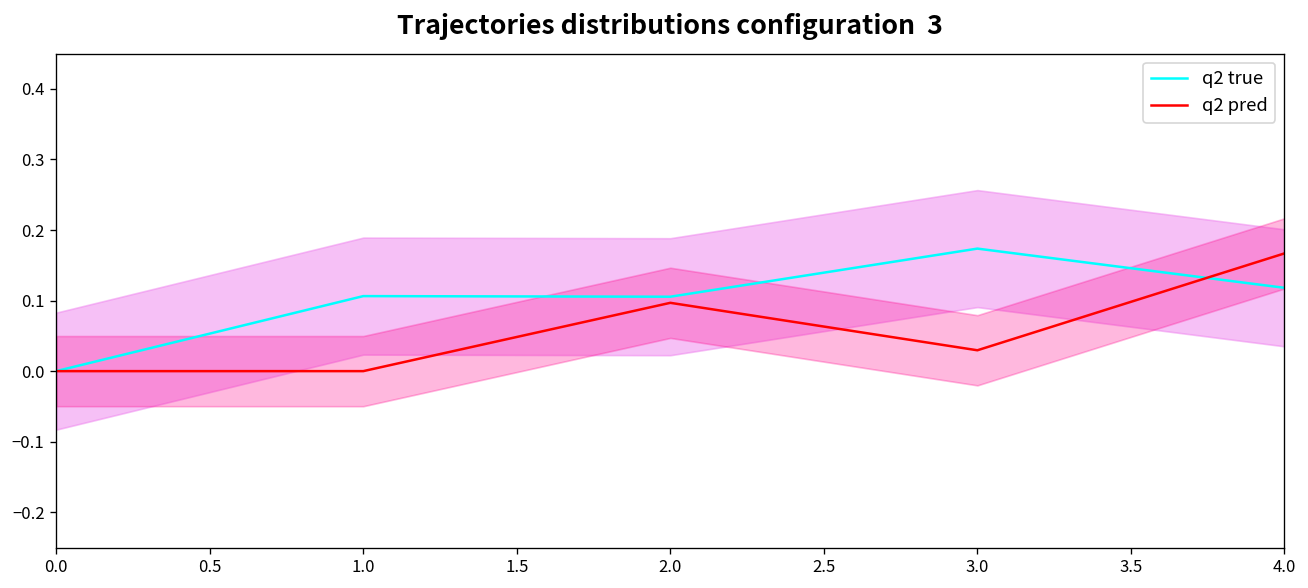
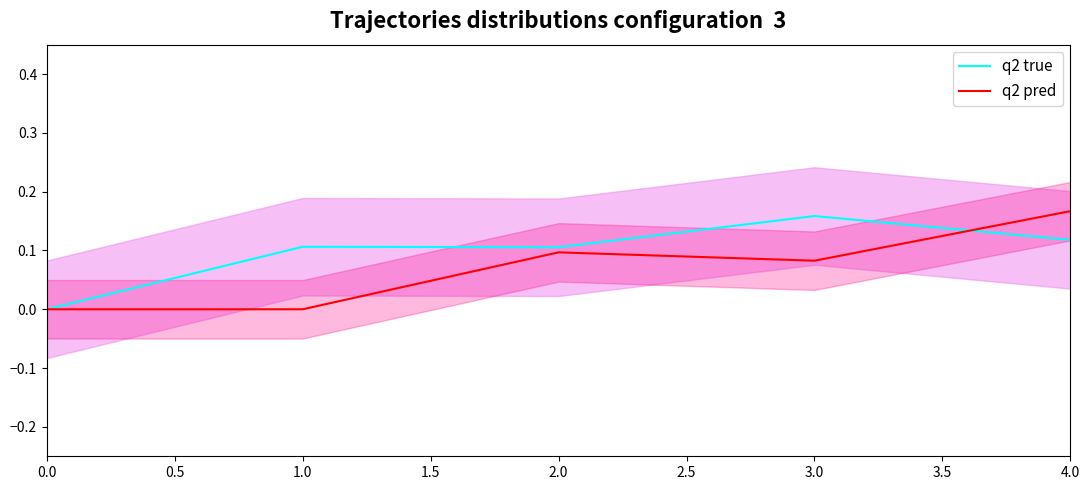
  {
    "q2 true": {
      "1.0": 0.11,
      "2.0": 0.11,
-     "3.0": 0.17,
+     "3.0": 0.16,
      "4.0": 0.12
    },
    "q2 pred": {
      "1.0": 0.00,
      "2.0": 0.10,
-     "3.0": 0.03,
+     "3.0": 0.08,
      "4.0": 0.17
    }
  }
